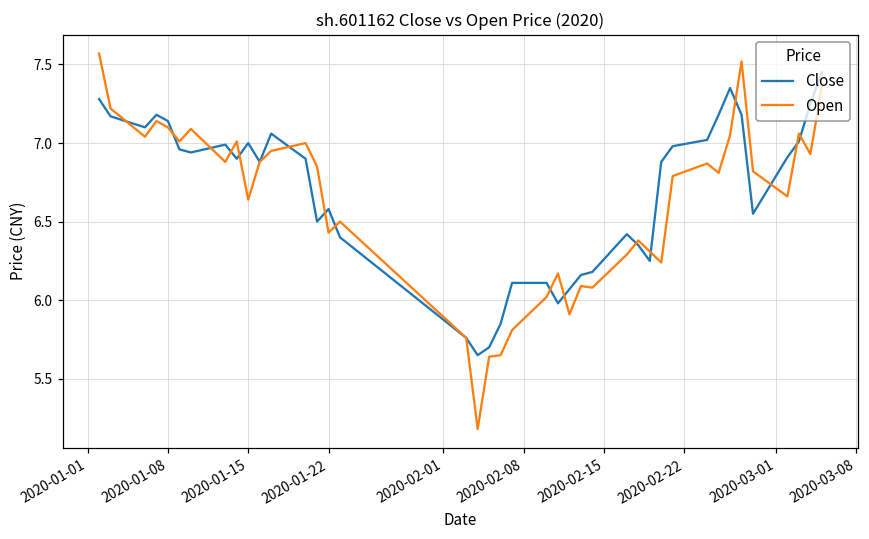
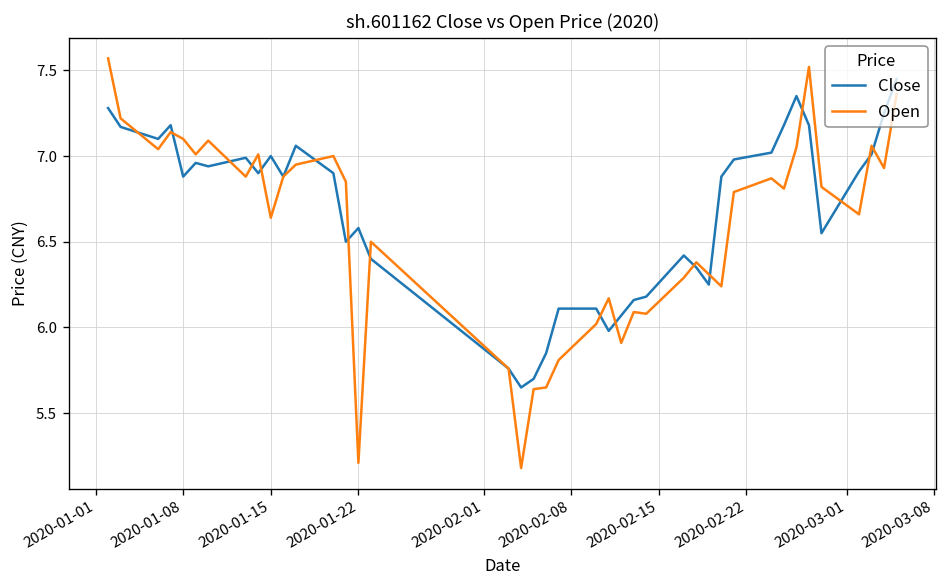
  {
    "Close": {
-     "2020-01-08": 7.14,
+     "2020-01-08": 6.88,
      "2020-01-15": 7.00,
      "2020-01-22": 6.58
    },
    "Open": {
      "2020-01-08": 7.10,
      "2020-01-15": 6.64,
-     "2020-01-22": 6.43
+     "2020-01-22": 5.21
    }
  }
